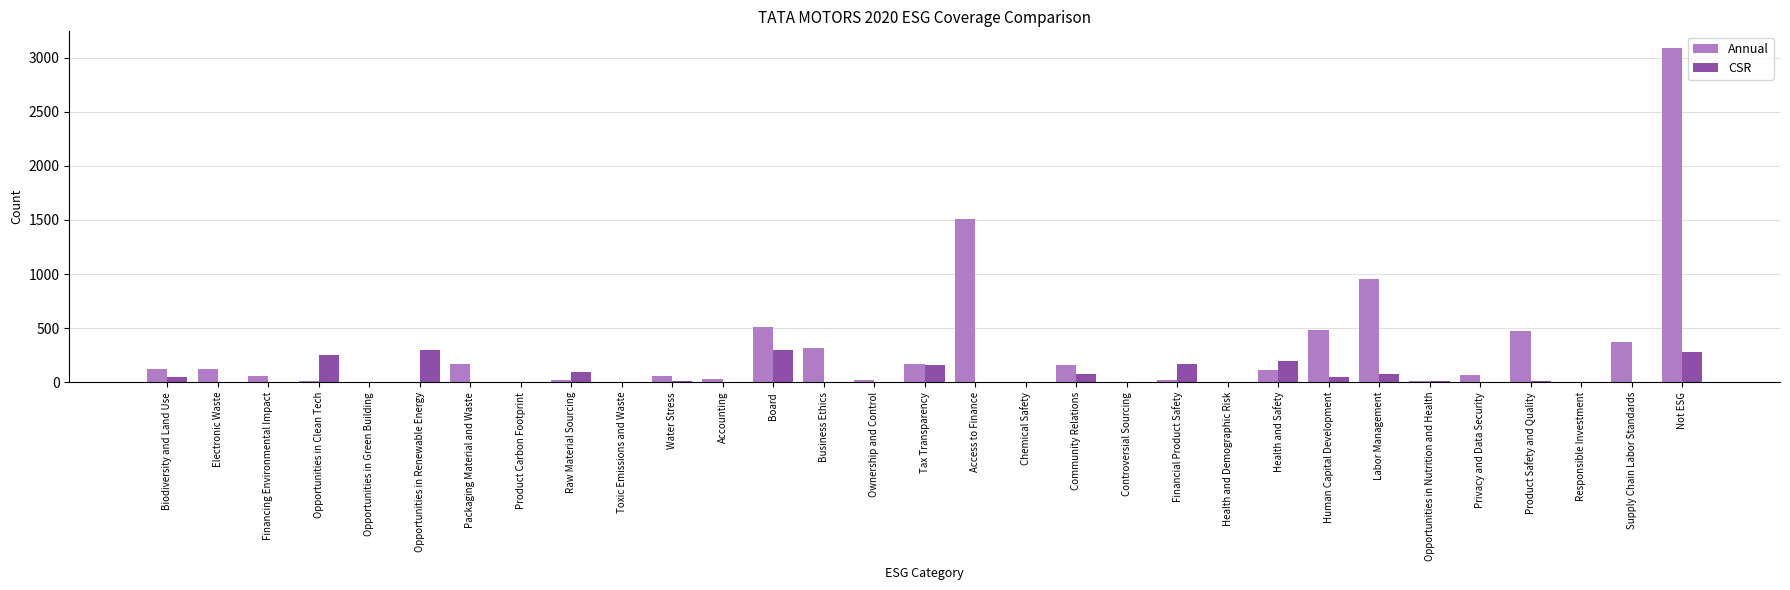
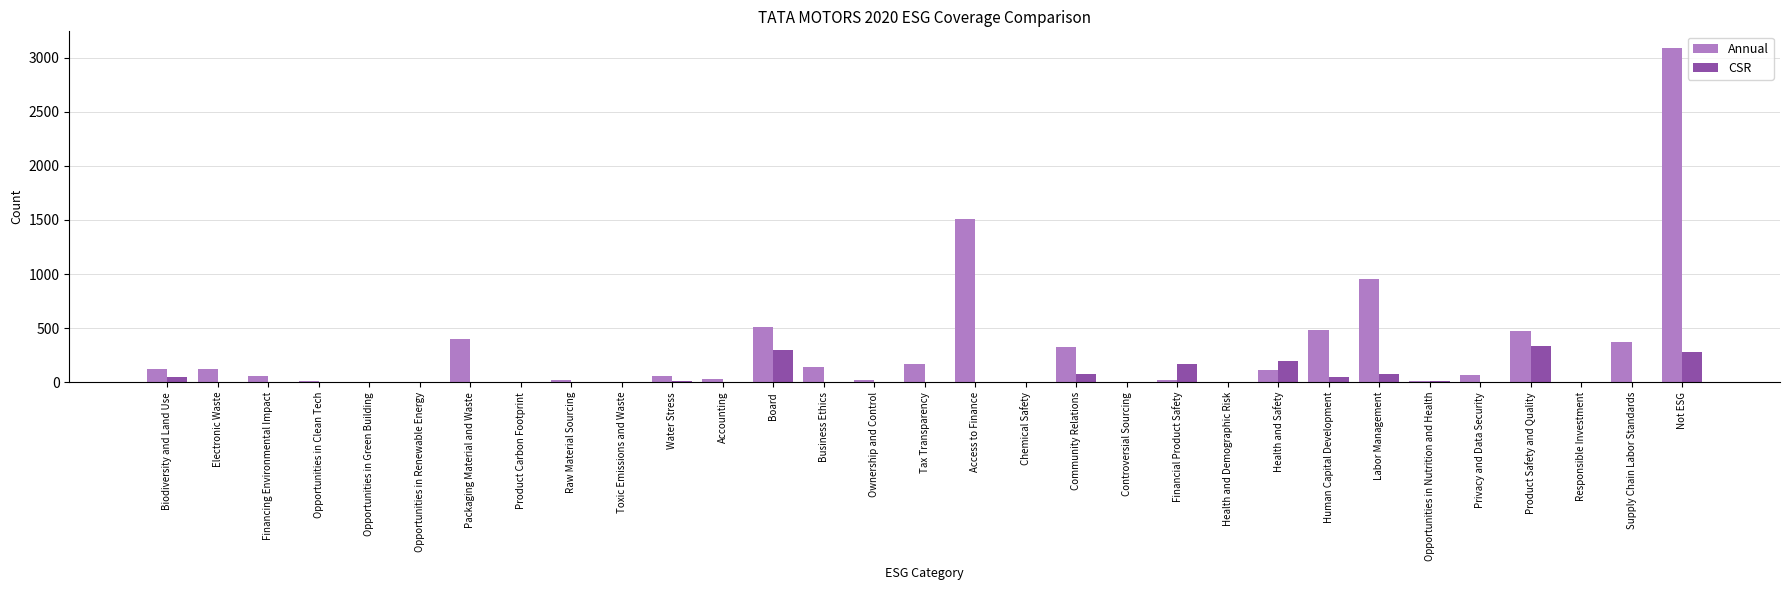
  {
    "Annual": {
      "Biodiversity and Land Use": 120,
      "Electronic Waste": 130,
      "Financing Environmental Impact": 60,
-     "Packaging Material and Waste": 170,
+     "Packaging Material and Waste": 400,
      "Water Stress": 60,
      "Accounting": 30,
      "Board": 510,
-     "Business Ethics": 310,
+     "Business Ethics": 140,
      "Tax Transparency": 170,
      "Access to Finance": 1510,
-     "Community Relations": 160,
+     "Community Relations": 330,
      "Health and Safety": 120,
      "Human Capital Development": 480,
      "Labor Management": 960,
      "Privacy and Data Security": 70,
      "Product Safety and Quality": 480,
      "Supply Chain Labor Standards": 370,
      "Not ESG": 3090
    },
    "CSR": {
      "Biodiversity and Land Use": 50,
      "Electronic Waste": 0,
      "Financing Environmental Impact": 0,
-     "Opportunities in Clean Tech": 260,
+     "Opportunities in Clean Tech": 0,
      "Opportunities in Green Building": 0,
-     "Opportunities in Renewable Energy": 300,
+     "Opportunities in Renewable Energy": 0,
      "Product Carbon Footprint": 0,
-     "Raw Material Sourcing": 100,
+     "Raw Material Sourcing": 0,
      "Toxic Emissions and Waste": 0,
      "Accounting": 0,
      "Board": 300,
      "Ownership and Control": 0,
-     "Tax Transparency": 160,
+     "Tax Transparency": 0,
      "Access to Finance": 0,
      "Chemical Safety": 0,
      "Community Relations": 80,
      "Controversial Sourcing": 0,
      "Financial Product Safety": 170,
      "Health and Demographic Risk": 0,
      "Health and Safety": 200,
      "Human Capital Development": 50,
      "Labor Management": 70,
-     "Product Safety and Quality": 10,
+     "Product Safety and Quality": 330,
      "Responsible Investment": 0,
      "Not ESG": 280
    }
  }
